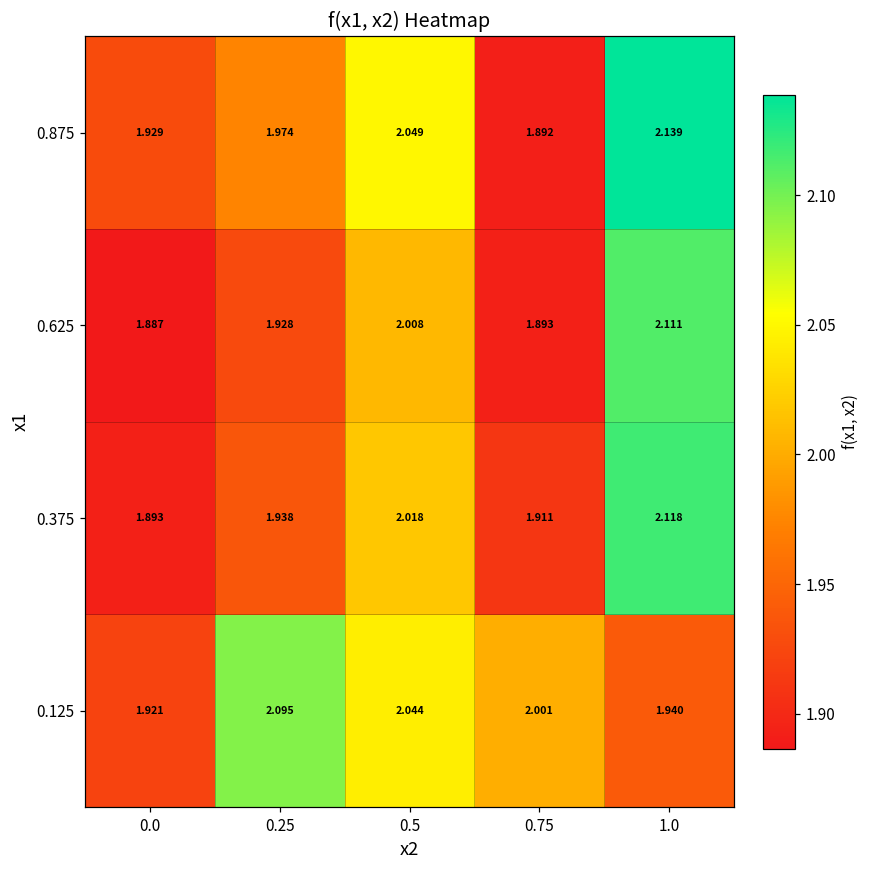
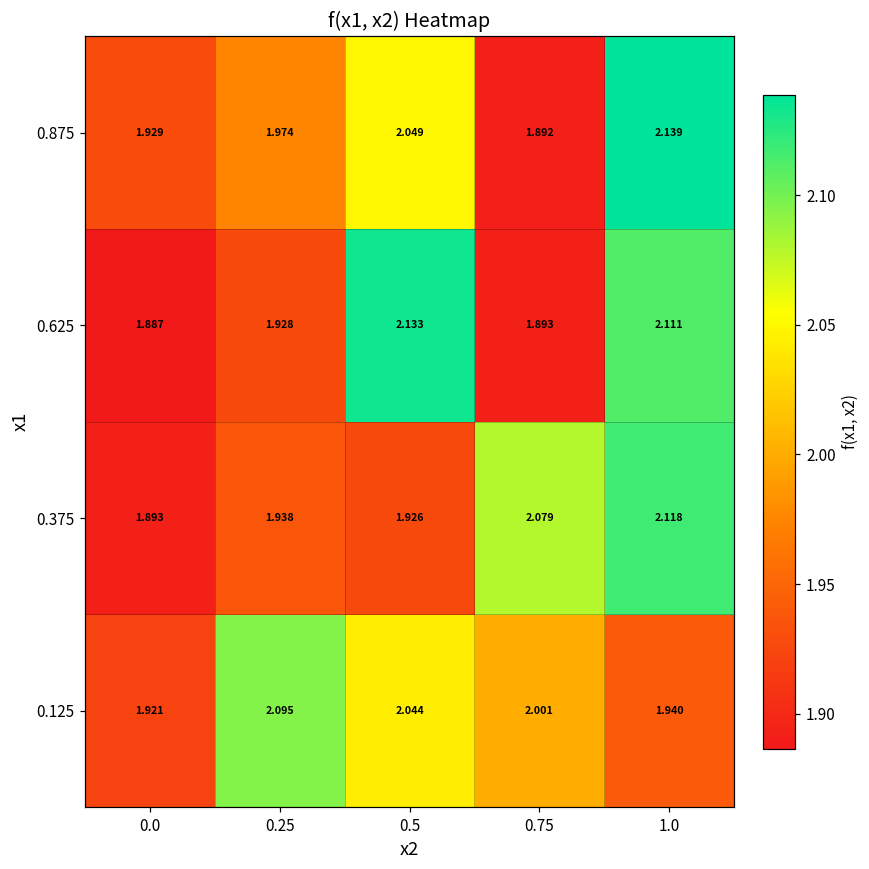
  {
    "0.875": {
      "0.0": 1.929,
      "0.25": 1.974,
      "0.5": 2.049,
      "0.75": 1.892,
      "1.0": 2.139
    },
    "0.625": {
      "0.0": 1.887,
      "0.25": 1.928,
-     "0.5": 2.008,
+     "0.5": 2.133,
      "0.75": 1.893,
      "1.0": 2.111
    },
    "0.375": {
      "0.0": 1.893,
      "0.25": 1.938,
-     "0.5": 2.018,
-     "0.75": 1.911,
+     "0.5": 1.926,
+     "0.75": 2.079,
      "1.0": 2.118
    },
    "0.125": {
      "0.0": 1.921,
      "0.25": 2.095,
      "0.5": 2.044,
      "0.75": 2.001,
      "1.0": 1.940
    }
  }
